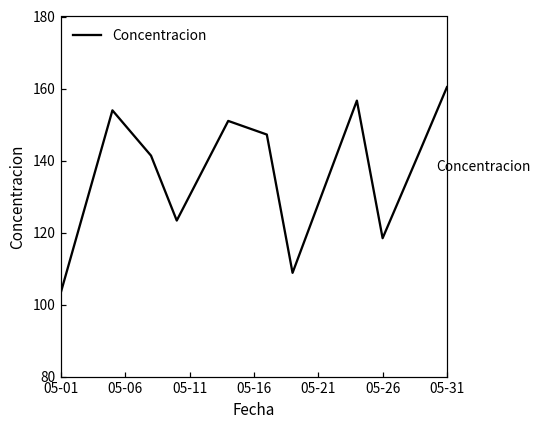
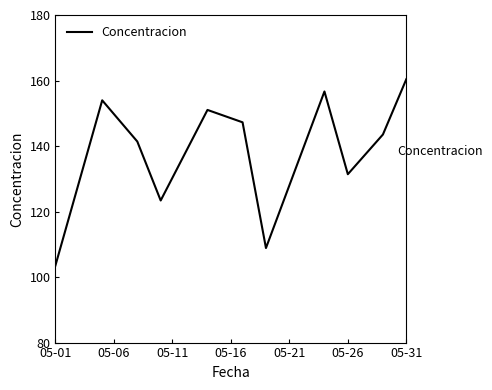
  {
    "05-01": 104,
-   "05-26": 118,
+   "05-26": 131,
    "05-31": 160
  }
